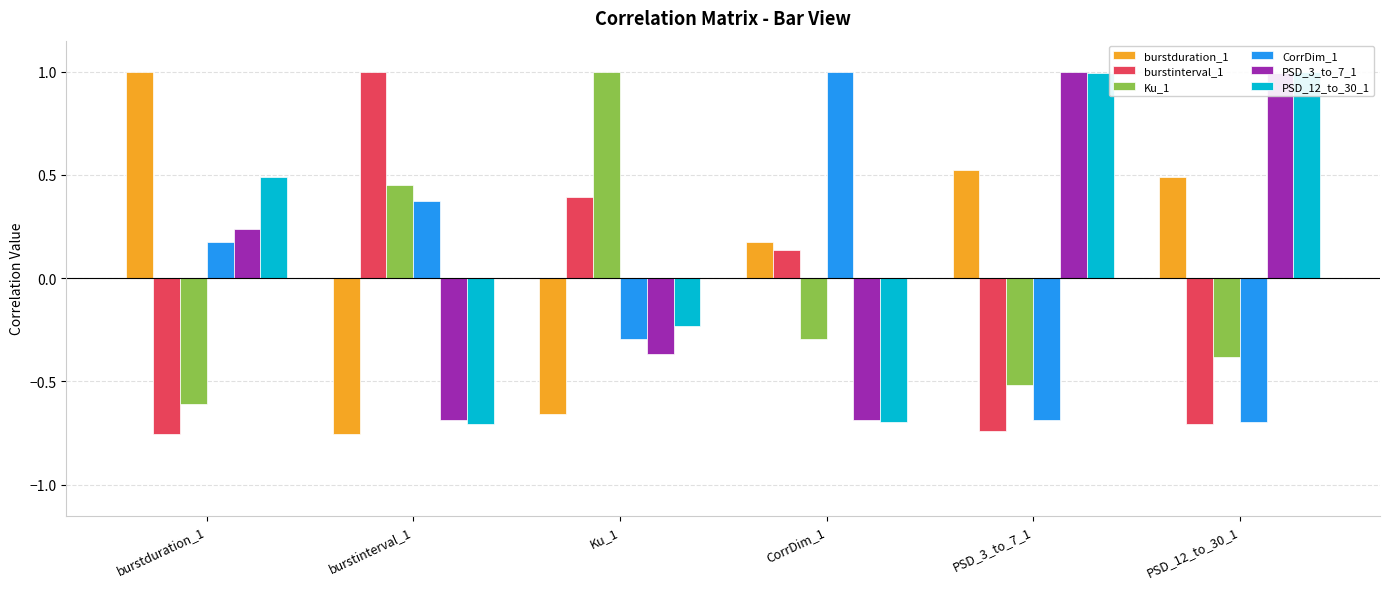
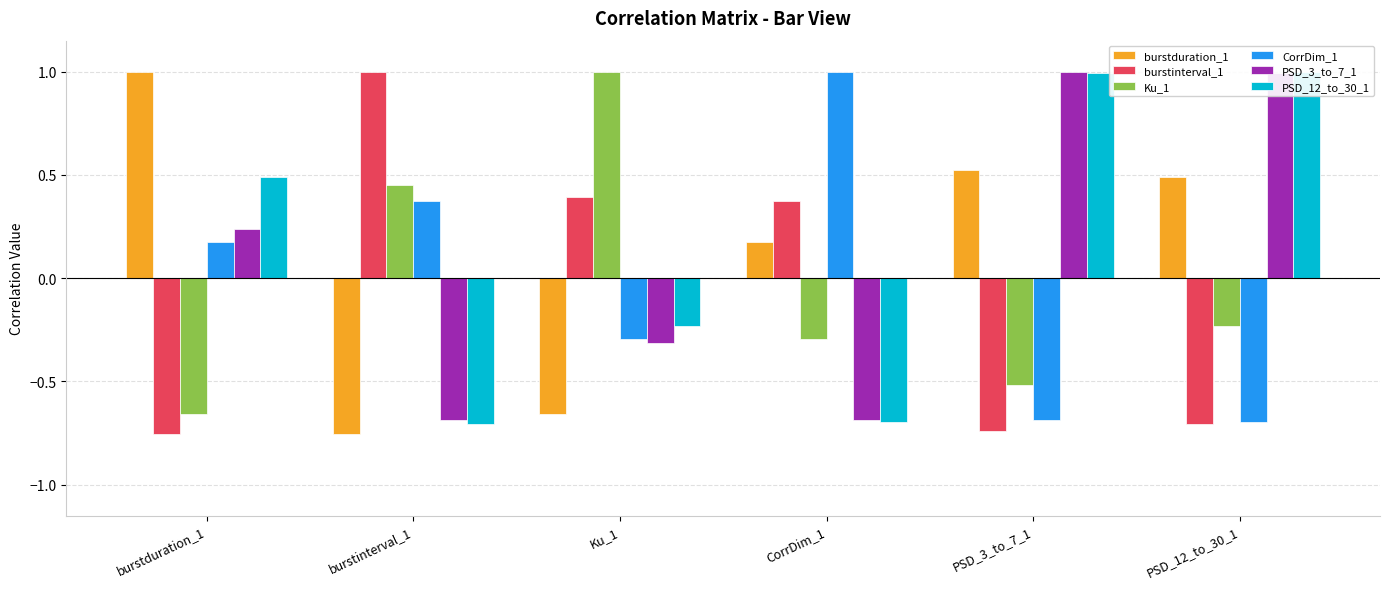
  {
    "burstduration_1": {
      "burstduration_1": 1.00,
      "burstinterval_1": -0.75,
      "Ku_1": -0.66,
      "CorrDim_1": 0.17,
      "PSD_3_to_7_1": 0.52,
      "PSD_12_to_30_1": 0.49
    },
    "burstinterval_1": {
      "burstduration_1": -0.75,
      "burstinterval_1": 1.00,
      "Ku_1": 0.39,
-     "CorrDim_1": 0.13,
+     "CorrDim_1": 0.37,
      "PSD_3_to_7_1": -0.74,
      "PSD_12_to_30_1": -0.71
    },
    "Ku_1": {
-     "burstduration_1": -0.61,
+     "burstduration_1": -0.66,
      "burstinterval_1": 0.45,
      "Ku_1": 1.00,
      "CorrDim_1": -0.29,
      "PSD_3_to_7_1": -0.52,
-     "PSD_12_to_30_1": -0.38
+     "PSD_12_to_30_1": -0.23
    },
    "PSD_3_to_7_1": {
      "burstduration_1": 0.24,
      "burstinterval_1": -0.69,
-     "Ku_1": -0.37,
+     "Ku_1": -0.32,
      "CorrDim_1": -0.69,
      "PSD_3_to_7_1": 1.00
    }
  }
